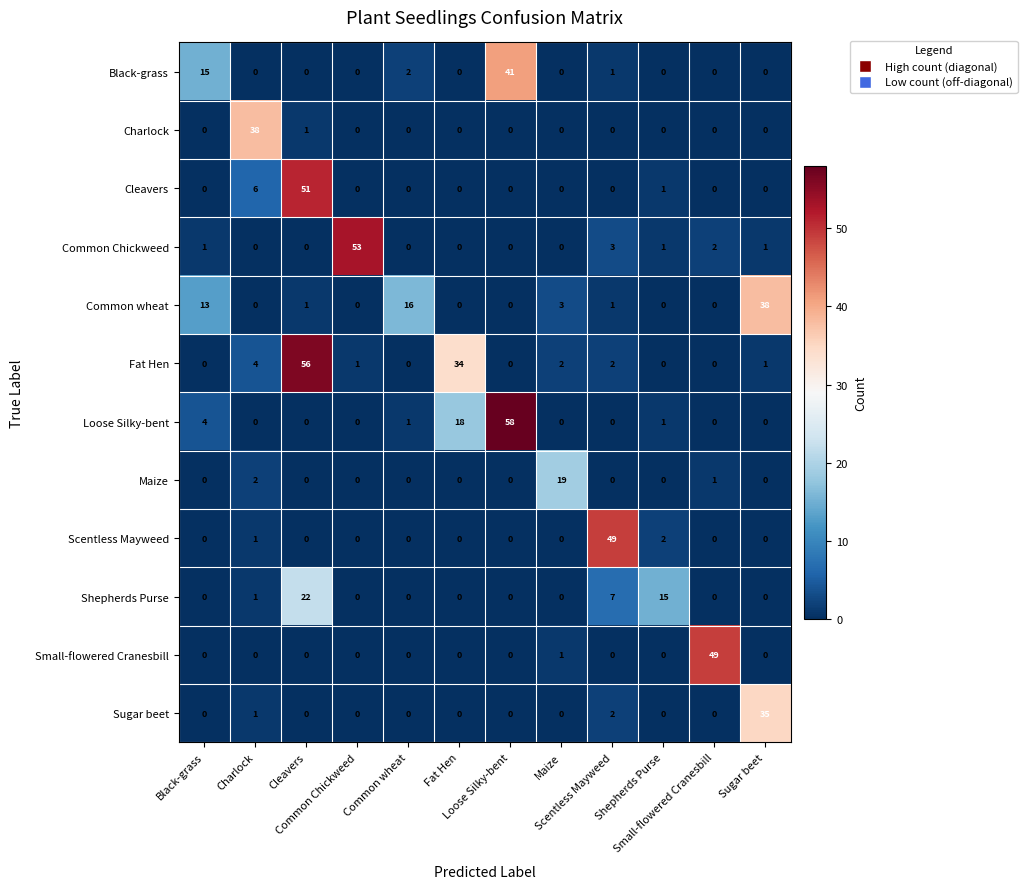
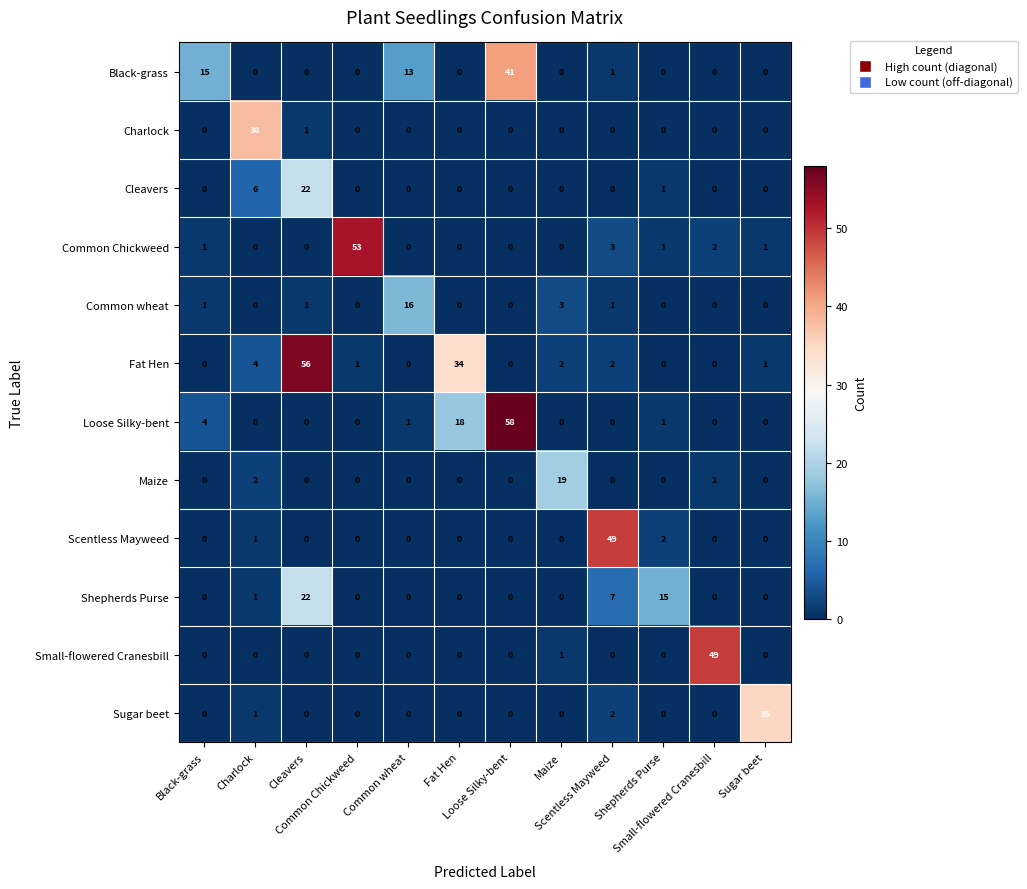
  {
    "Black-grass": {
      "Black-grass": 15,
      "Charlock": 0,
      "Cleavers": 0,
      "Common Chickweed": 0,
-     "Common wheat": 2,
+     "Common wheat": 13,
      "Fat Hen": 0,
      "Loose Silky-bent": 41,
      "Maize": 0,
      "Scentless Mayweed": 1,
      "Shepherds Purse": 0,
      "Small-flowered Cranesbill": 0,
      "Sugar beet": 0
    },
    "Charlock": {
      "Black-grass": 0,
      "Charlock": 38,
      "Cleavers": 1,
      "Common Chickweed": 0,
      "Common wheat": 0,
      "Fat Hen": 0,
      "Loose Silky-bent": 0,
      "Maize": 0,
      "Scentless Mayweed": 0,
      "Shepherds Purse": 0,
      "Small-flowered Cranesbill": 0,
      "Sugar beet": 0
    },
    "Cleavers": {
      "Black-grass": 0,
      "Charlock": 6,
-     "Cleavers": 51,
+     "Cleavers": 22,
      "Common Chickweed": 0,
      "Common wheat": 0,
      "Fat Hen": 0,
      "Loose Silky-bent": 0,
      "Maize": 0,
      "Scentless Mayweed": 0,
      "Shepherds Purse": 1,
      "Small-flowered Cranesbill": 0,
      "Sugar beet": 0
    },
    "Common Chickweed": {
      "Black-grass": 1,
      "Charlock": 0,
      "Cleavers": 0,
      "Common Chickweed": 53,
      "Common wheat": 0,
      "Fat Hen": 0,
      "Loose Silky-bent": 0,
      "Maize": 0,
      "Scentless Mayweed": 3,
      "Shepherds Purse": 1,
      "Small-flowered Cranesbill": 2,
      "Sugar beet": 1
    },
    "Common wheat": {
-     "Black-grass": 13,
+     "Black-grass": 1,
      "Charlock": 0,
      "Cleavers": 1,
      "Common Chickweed": 0,
      "Common wheat": 16,
      "Fat Hen": 0,
      "Loose Silky-bent": 0,
      "Maize": 3,
      "Scentless Mayweed": 1,
      "Shepherds Purse": 0,
      "Small-flowered Cranesbill": 0,
-     "Sugar beet": 38
+     "Sugar beet": 0
    },
    "Fat Hen": {
      "Black-grass": 0,
      "Charlock": 4,
      "Cleavers": 56,
      "Common Chickweed": 1,
      "Common wheat": 0,
      "Fat Hen": 34,
      "Loose Silky-bent": 0,
      "Maize": 2,
      "Scentless Mayweed": 2,
      "Shepherds Purse": 0,
      "Small-flowered Cranesbill": 0,
      "Sugar beet": 1
    },
    "Loose Silky-bent": {
      "Black-grass": 4,
      "Charlock": 0,
      "Cleavers": 0,
      "Common Chickweed": 0,
      "Common wheat": 1,
      "Fat Hen": 18,
      "Loose Silky-bent": 58,
      "Maize": 0,
      "Scentless Mayweed": 0,
      "Shepherds Purse": 1,
      "Small-flowered Cranesbill": 0,
      "Sugar beet": 0
    },
    "Maize": {
      "Black-grass": 0,
      "Charlock": 2,
      "Cleavers": 0,
      "Common Chickweed": 0,
      "Common wheat": 0,
      "Fat Hen": 0,
      "Loose Silky-bent": 0,
      "Maize": 19,
      "Scentless Mayweed": 0,
      "Shepherds Purse": 0,
      "Small-flowered Cranesbill": 1,
      "Sugar beet": 0
    },
    "Scentless Mayweed": {
      "Black-grass": 0,
      "Charlock": 1,
      "Cleavers": 0,
      "Common Chickweed": 0,
      "Common wheat": 0,
      "Fat Hen": 0,
      "Loose Silky-bent": 0,
      "Maize": 0,
      "Scentless Mayweed": 49,
      "Shepherds Purse": 2,
      "Small-flowered Cranesbill": 0,
      "Sugar beet": 0
    },
    "Shepherds Purse": {
      "Black-grass": 0,
      "Charlock": 1,
      "Cleavers": 22,
      "Common Chickweed": 0,
      "Common wheat": 0,
      "Fat Hen": 0,
      "Loose Silky-bent": 0,
      "Maize": 0,
      "Scentless Mayweed": 7,
      "Shepherds Purse": 15,
      "Small-flowered Cranesbill": 0,
      "Sugar beet": 0
    },
    "Small-flowered Cranesbill": {
      "Black-grass": 0,
      "Charlock": 0,
      "Cleavers": 0,
      "Common Chickweed": 0,
      "Common wheat": 0,
      "Fat Hen": 0,
      "Loose Silky-bent": 0,
      "Maize": 1,
      "Scentless Mayweed": 0,
      "Shepherds Purse": 0,
      "Small-flowered Cranesbill": 49,
      "Sugar beet": 0
    },
    "Sugar beet": {
      "Black-grass": 0,
      "Charlock": 1,
      "Cleavers": 0,
      "Common Chickweed": 0,
      "Common wheat": 0,
      "Fat Hen": 0,
      "Loose Silky-bent": 0,
      "Maize": 0,
      "Scentless Mayweed": 2,
      "Shepherds Purse": 0,
      "Small-flowered Cranesbill": 0,
      "Sugar beet": 35
    }
  }
